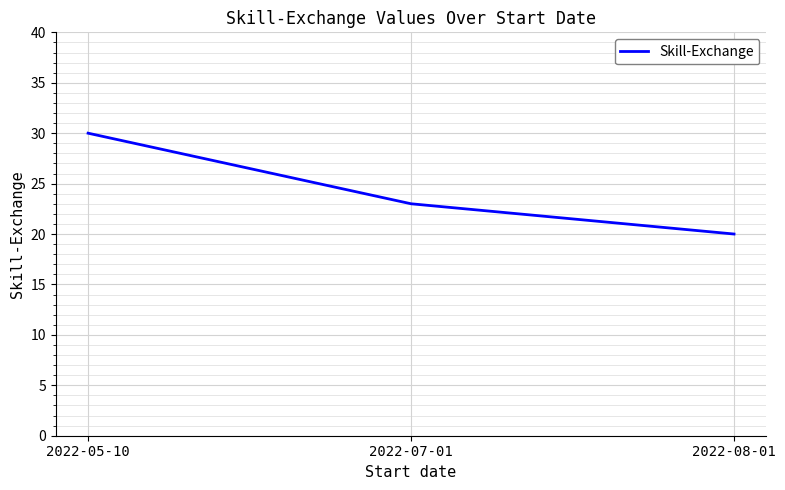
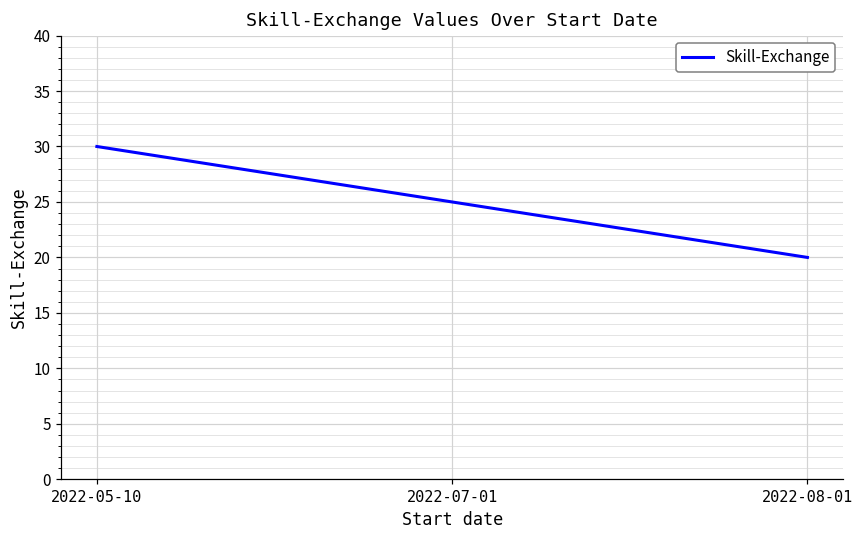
  {
    "2022-05-10": 30,
-   "2022-07-01": 23,
+   "2022-07-01": 25,
    "2022-08-01": 20
  }
